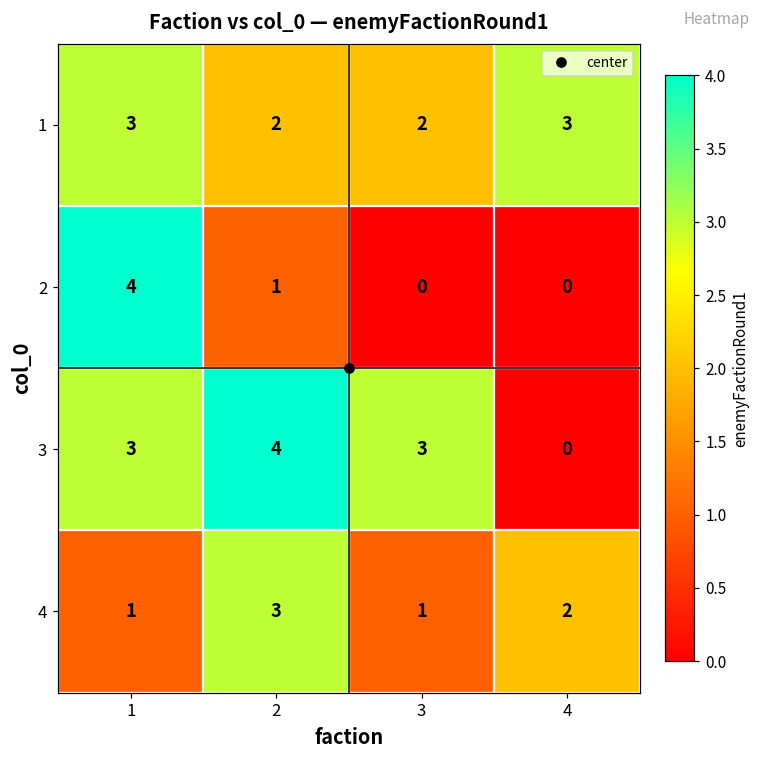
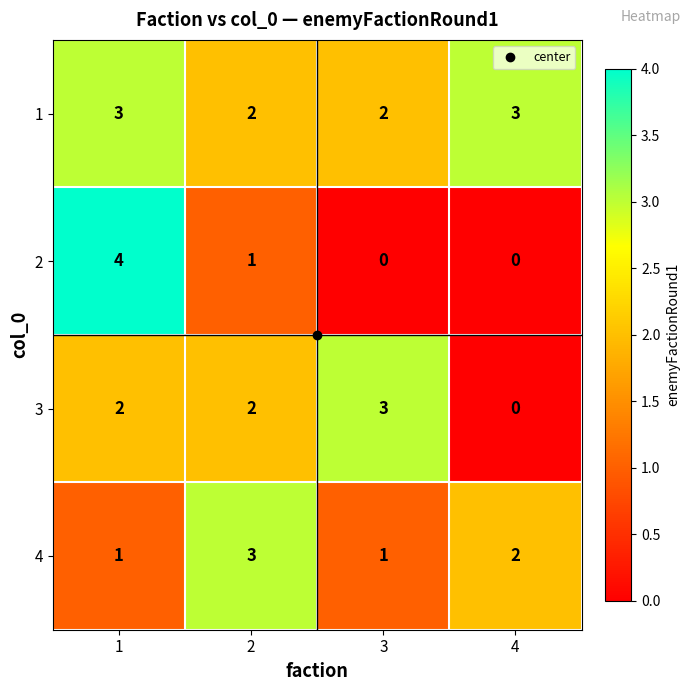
  {
    "1": {
      "1": 3,
      "2": 2,
      "3": 2,
      "4": 3
    },
    "2": {
      "1": 4,
      "2": 1,
      "3": 0,
      "4": 0
    },
    "3": {
-     "1": 3,
-     "2": 4,
+     "1": 2,
+     "2": 2,
      "3": 3,
      "4": 0
    },
    "4": {
      "1": 1,
      "2": 3,
      "3": 1,
      "4": 2
    }
  }
